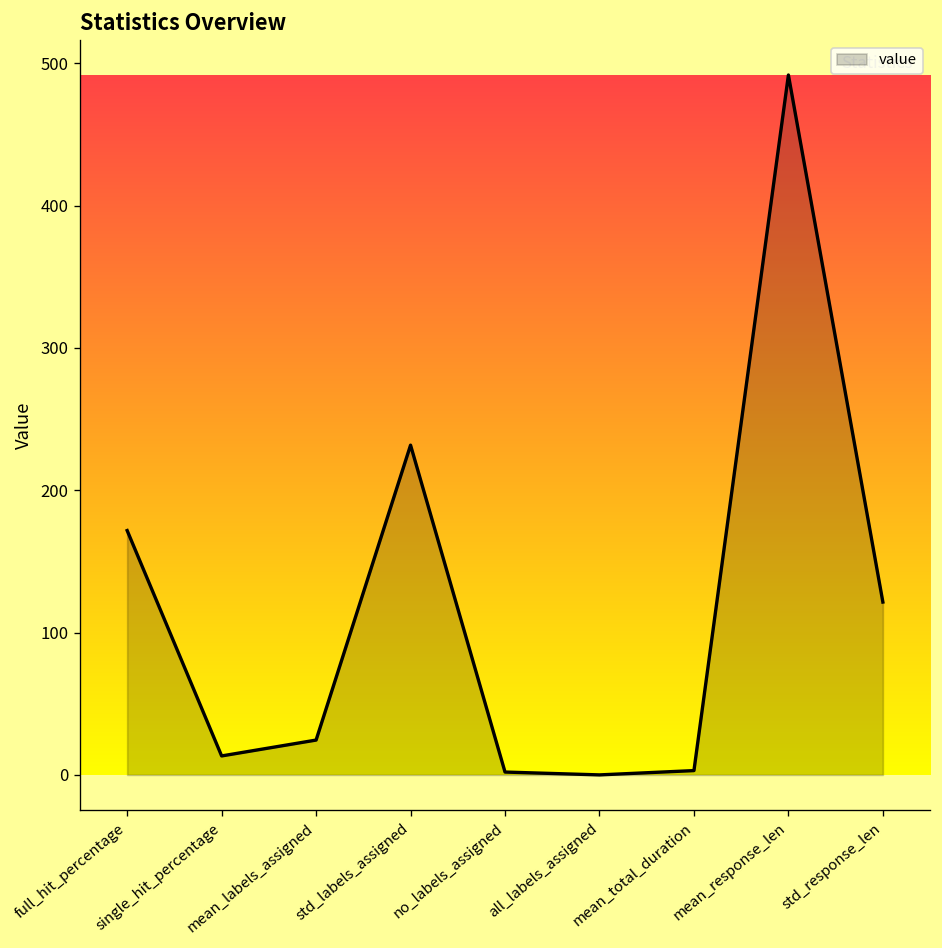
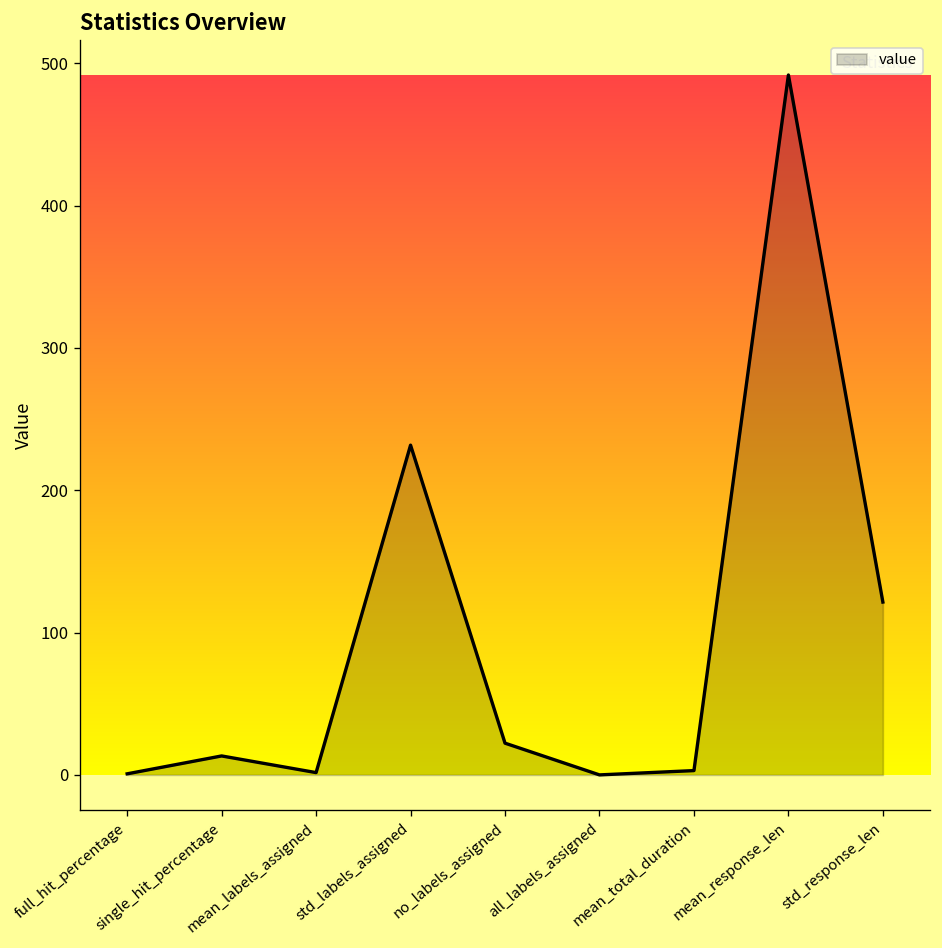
  {
-   "full_hit_percentage": 172,
+   "full_hit_percentage": 1,
    "single_hit_percentage": 13,
-   "mean_labels_assigned": 24,
+   "mean_labels_assigned": 2,
    "std_labels_assigned": 232,
-   "no_labels_assigned": 2,
+   "no_labels_assigned": 22,
    "all_labels_assigned": 0,
    "mean_total_duration": 3,
    "mean_response_len": 492,
    "std_response_len": 121
  }
